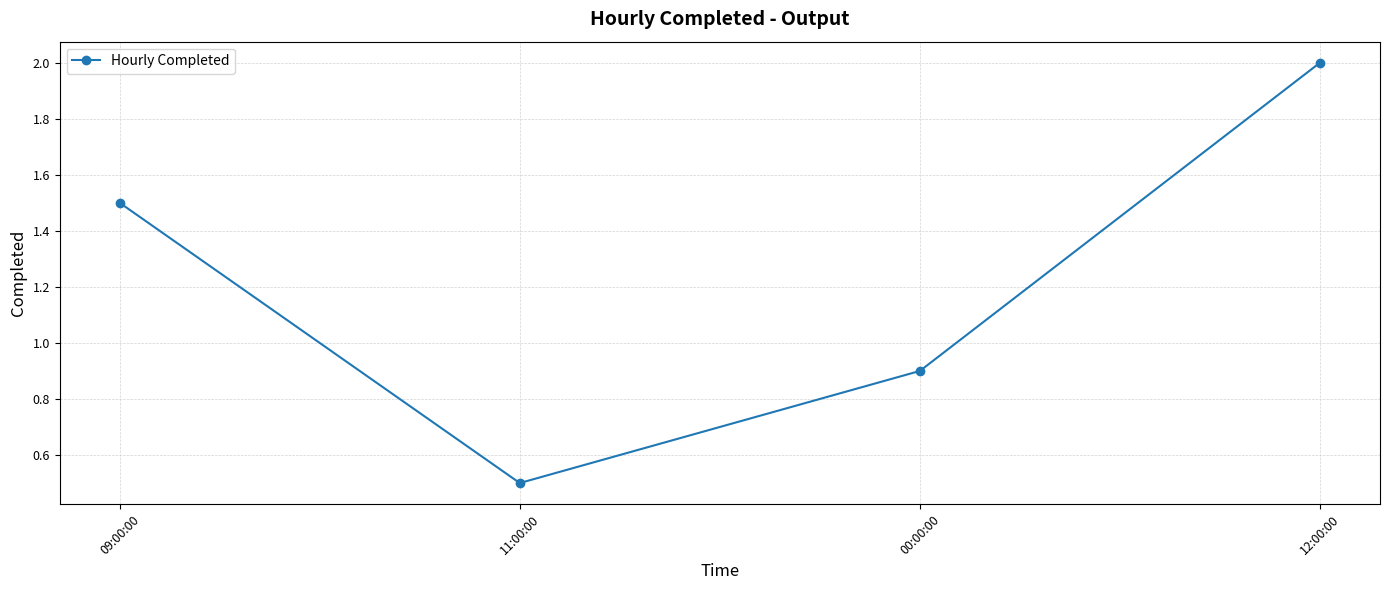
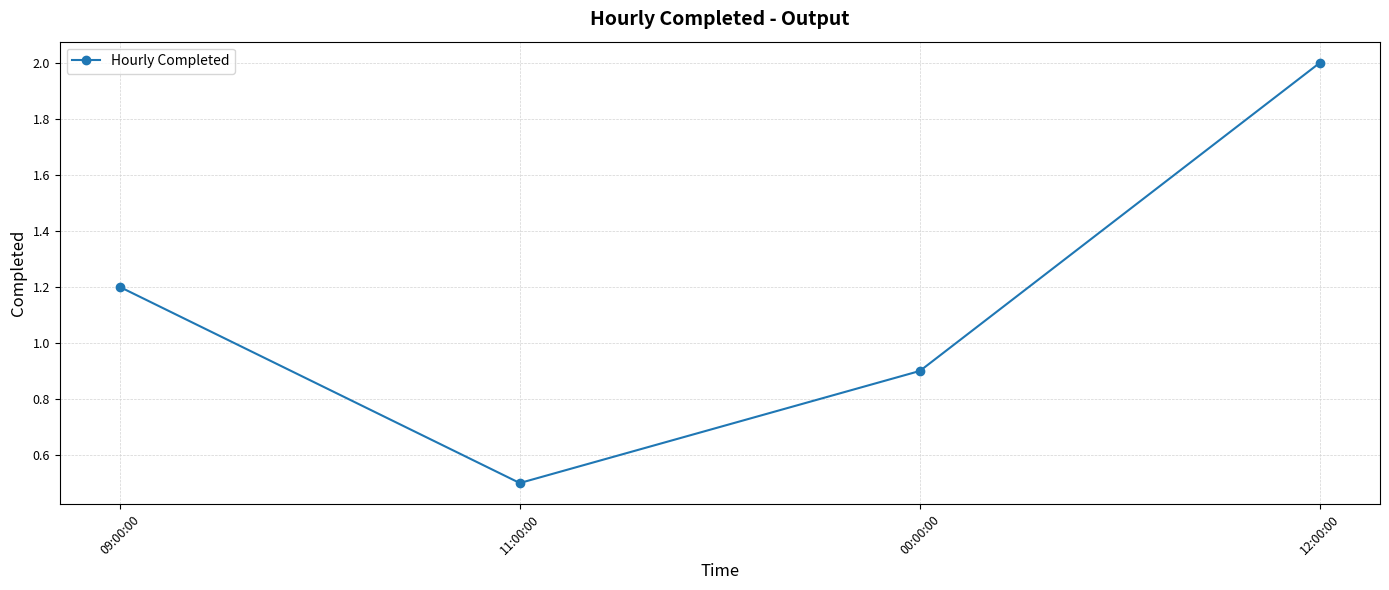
  {
-   "09:00:00": 1.5,
+   "09:00:00": 1.2,
    "11:00:00": 0.5,
    "00:00:00": 0.9,
    "12:00:00": 2.0
  }
